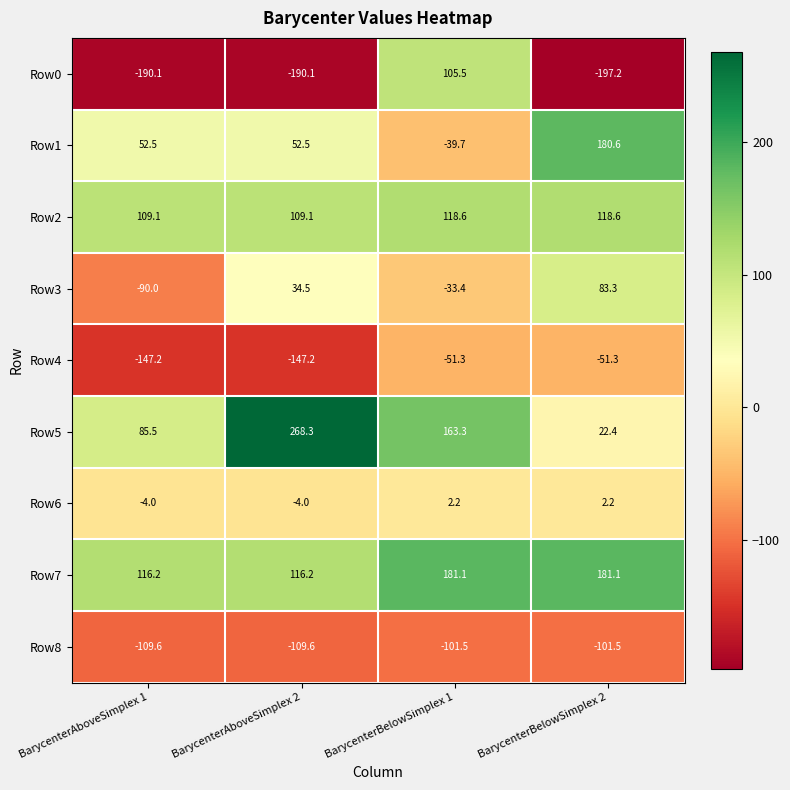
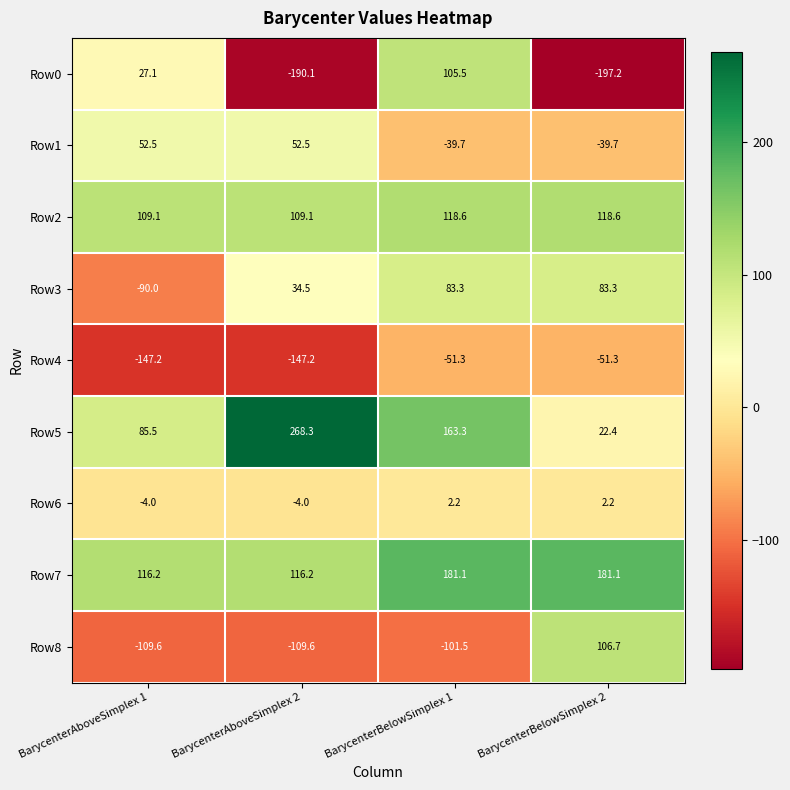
  {
    "Row0": {
-     "BarycenterAboveSimplex 1": -190.1,
+     "BarycenterAboveSimplex 1": 27.1,
      "BarycenterAboveSimplex 2": -190.1,
      "BarycenterBelowSimplex 1": 105.5,
      "BarycenterBelowSimplex 2": -197.2
    },
    "Row1": {
      "BarycenterAboveSimplex 1": 52.5,
      "BarycenterAboveSimplex 2": 52.5,
      "BarycenterBelowSimplex 1": -39.7,
-     "BarycenterBelowSimplex 2": 180.6
+     "BarycenterBelowSimplex 2": -39.7
    },
    "Row2": {
      "BarycenterAboveSimplex 1": 109.1,
      "BarycenterAboveSimplex 2": 109.1,
      "BarycenterBelowSimplex 1": 118.6,
      "BarycenterBelowSimplex 2": 118.6
    },
    "Row3": {
      "BarycenterAboveSimplex 1": -90.0,
      "BarycenterAboveSimplex 2": 34.5,
-     "BarycenterBelowSimplex 1": -33.4,
+     "BarycenterBelowSimplex 1": 83.3,
      "BarycenterBelowSimplex 2": 83.3
    },
    "Row4": {
      "BarycenterAboveSimplex 1": -147.2,
      "BarycenterAboveSimplex 2": -147.2,
      "BarycenterBelowSimplex 1": -51.3,
      "BarycenterBelowSimplex 2": -51.3
    },
    "Row5": {
      "BarycenterAboveSimplex 1": 85.5,
      "BarycenterAboveSimplex 2": 268.3,
      "BarycenterBelowSimplex 1": 163.3,
      "BarycenterBelowSimplex 2": 22.4
    },
    "Row6": {
      "BarycenterAboveSimplex 1": -4.0,
      "BarycenterAboveSimplex 2": -4.0,
      "BarycenterBelowSimplex 1": 2.2,
      "BarycenterBelowSimplex 2": 2.2
    },
    "Row7": {
      "BarycenterAboveSimplex 1": 116.2,
      "BarycenterAboveSimplex 2": 116.2,
      "BarycenterBelowSimplex 1": 181.1,
      "BarycenterBelowSimplex 2": 181.1
    },
    "Row8": {
      "BarycenterAboveSimplex 1": -109.6,
      "BarycenterAboveSimplex 2": -109.6,
      "BarycenterBelowSimplex 1": -101.5,
-     "BarycenterBelowSimplex 2": -101.5
+     "BarycenterBelowSimplex 2": 106.7
    }
  }
